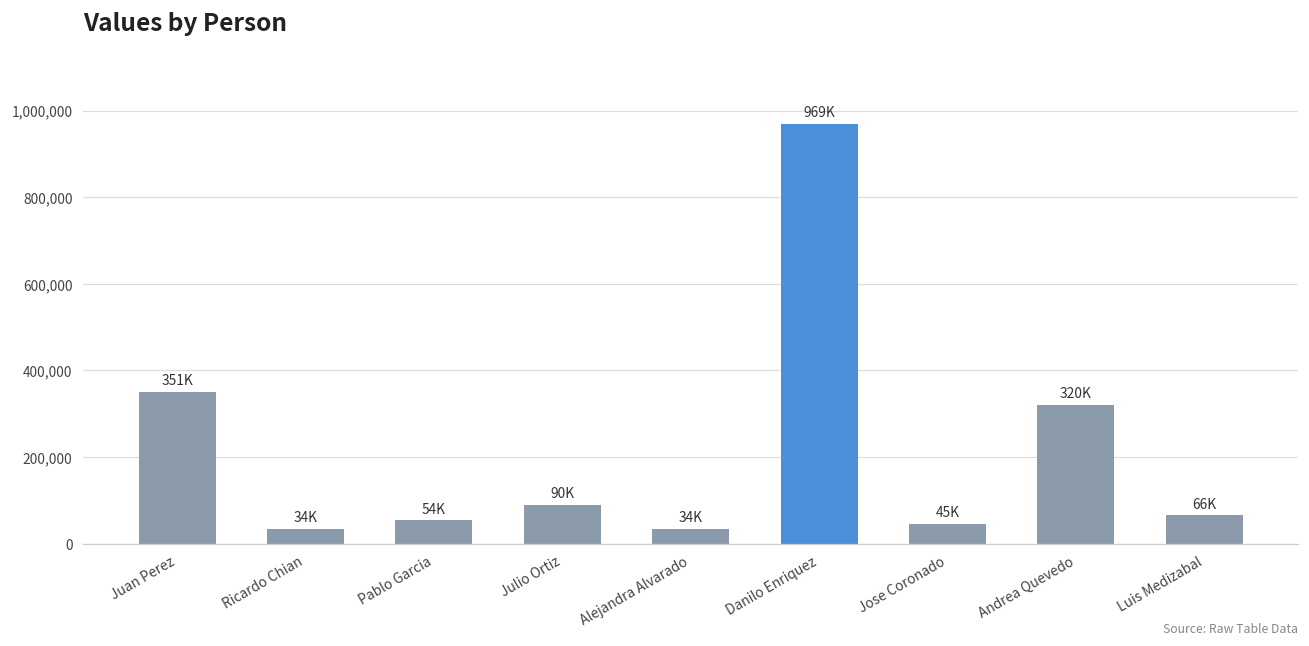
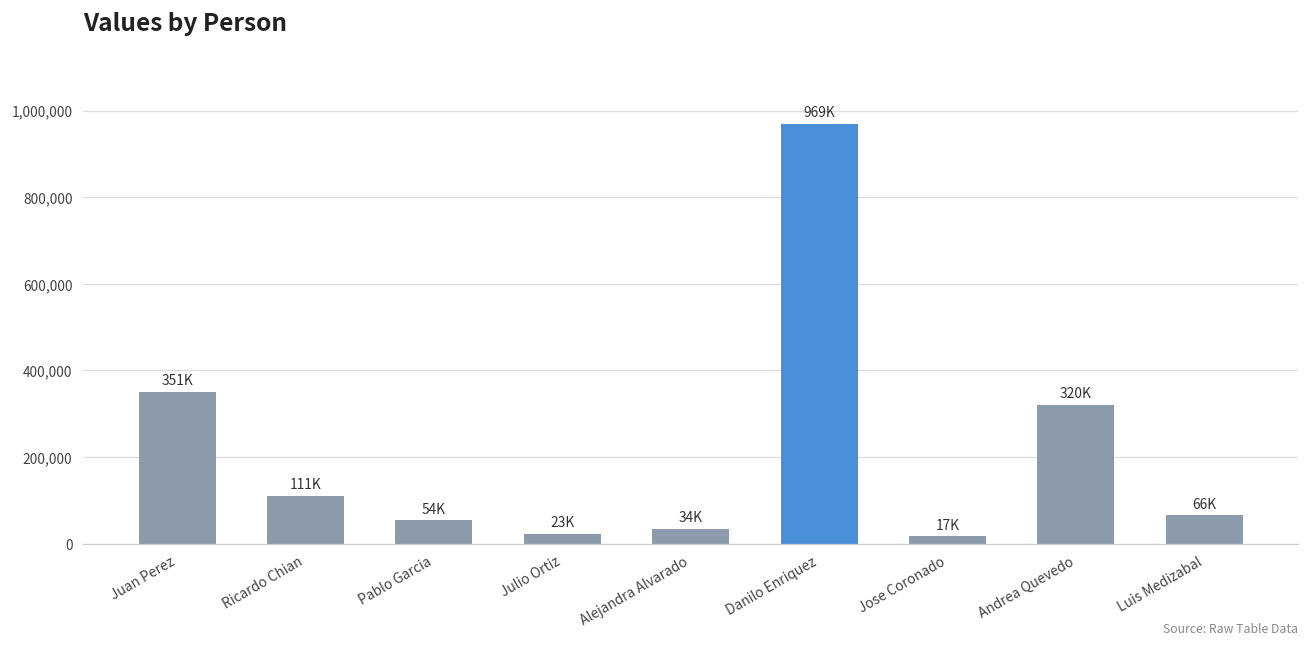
  {
    "Juan Perez": "351K",
-   "Ricardo Chian": "34K",
+   "Ricardo Chian": "111K",
    "Pablo Garcia": "54K",
-   "Julio Ortiz": "90K",
+   "Julio Ortiz": "23K",
    "Alejandra Alvarado": "34K",
    "Danilo Enriquez": "969K",
-   "Jose Coronado": "45K",
+   "Jose Coronado": "17K",
    "Andrea Quevedo": "320K",
    "Luis Medizabal": "66K"
  }
